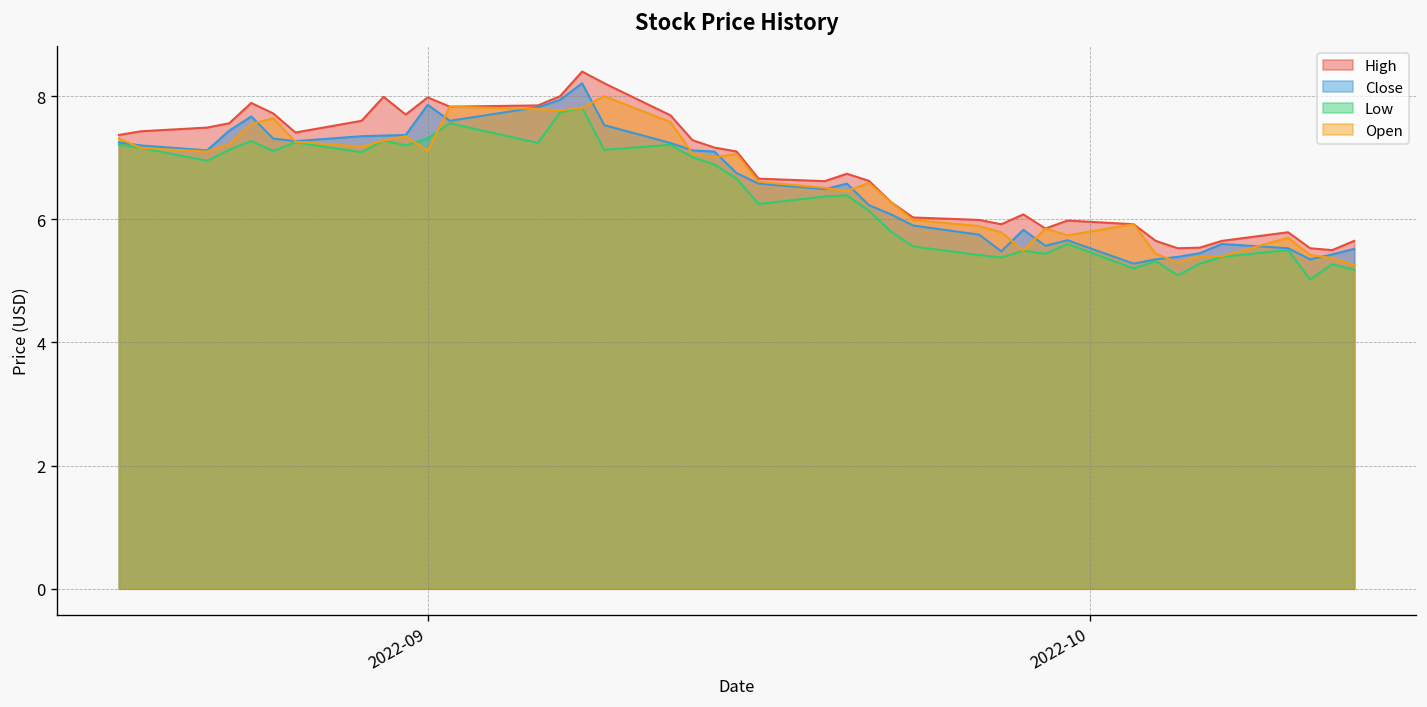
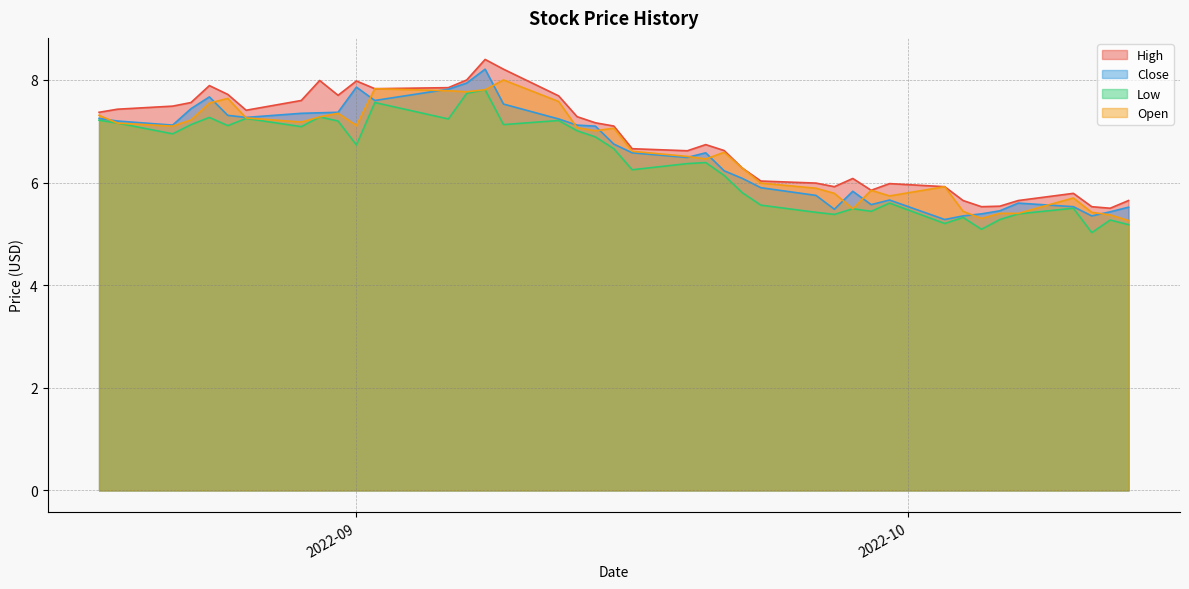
  {
    "High": {
      "2022-09": 8.0
    },
    "Close": {
      "2022-09": 7.9
    },
    "Low": {
-     "2022-09": 7.3
+     "2022-09": 6.7
    },
    "Open": {
      "2022-09": 7.1
    }
  }
